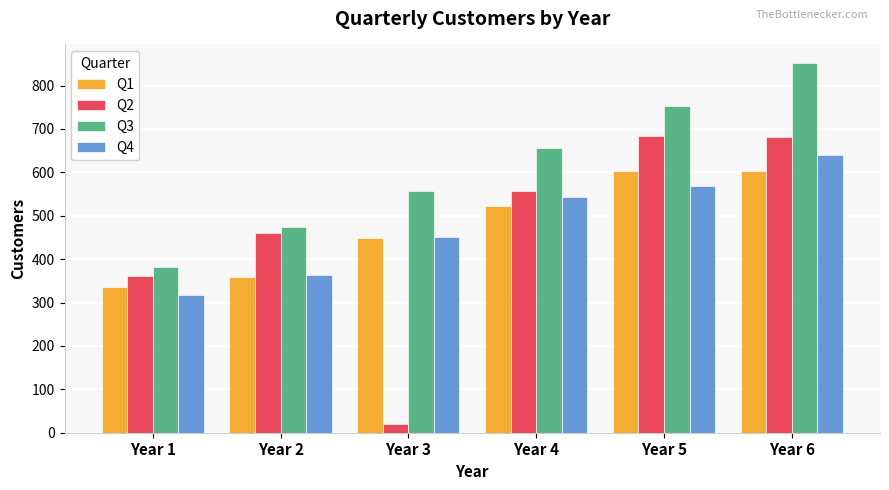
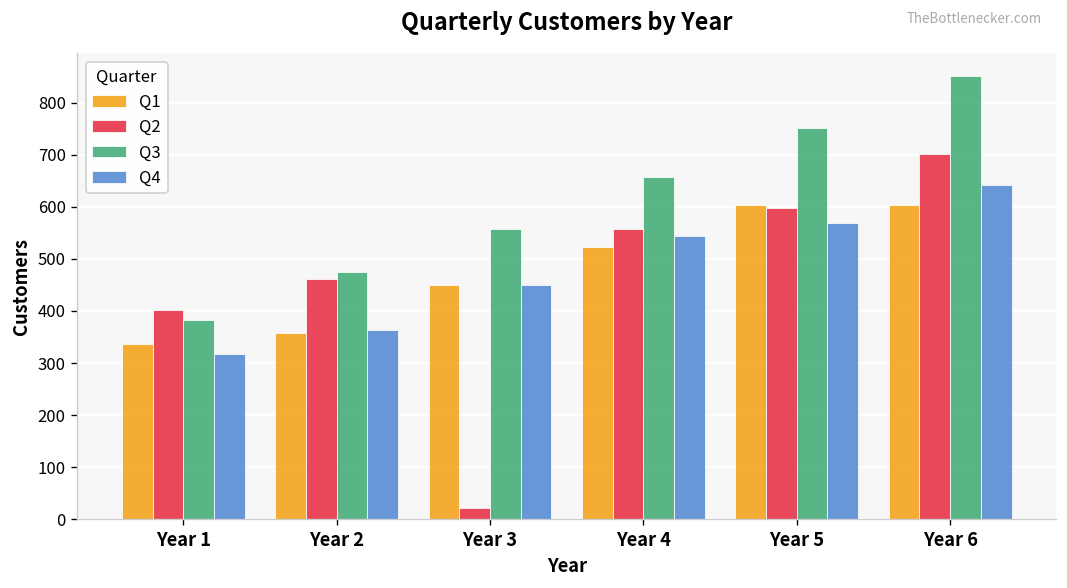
  {
    "Q1": {
      "Year 1": 340,
      "Year 2": 360,
      "Year 3": 450,
      "Year 4": 520,
      "Year 5": 600,
      "Year 6": 600
    },
    "Q2": {
-     "Year 1": 360,
+     "Year 1": 400,
      "Year 2": 460,
      "Year 3": 20,
      "Year 4": 560,
-     "Year 5": 680,
-     "Year 6": 680
+     "Year 5": 600,
+     "Year 6": 700
    },
    "Q3": {
      "Year 1": 380,
      "Year 2": 480,
      "Year 3": 560,
      "Year 4": 660,
      "Year 5": 750,
      "Year 6": 850
    },
    "Q4": {
      "Year 1": 320,
      "Year 2": 360,
      "Year 3": 450,
      "Year 4": 540,
      "Year 5": 570,
      "Year 6": 640
    }
  }
